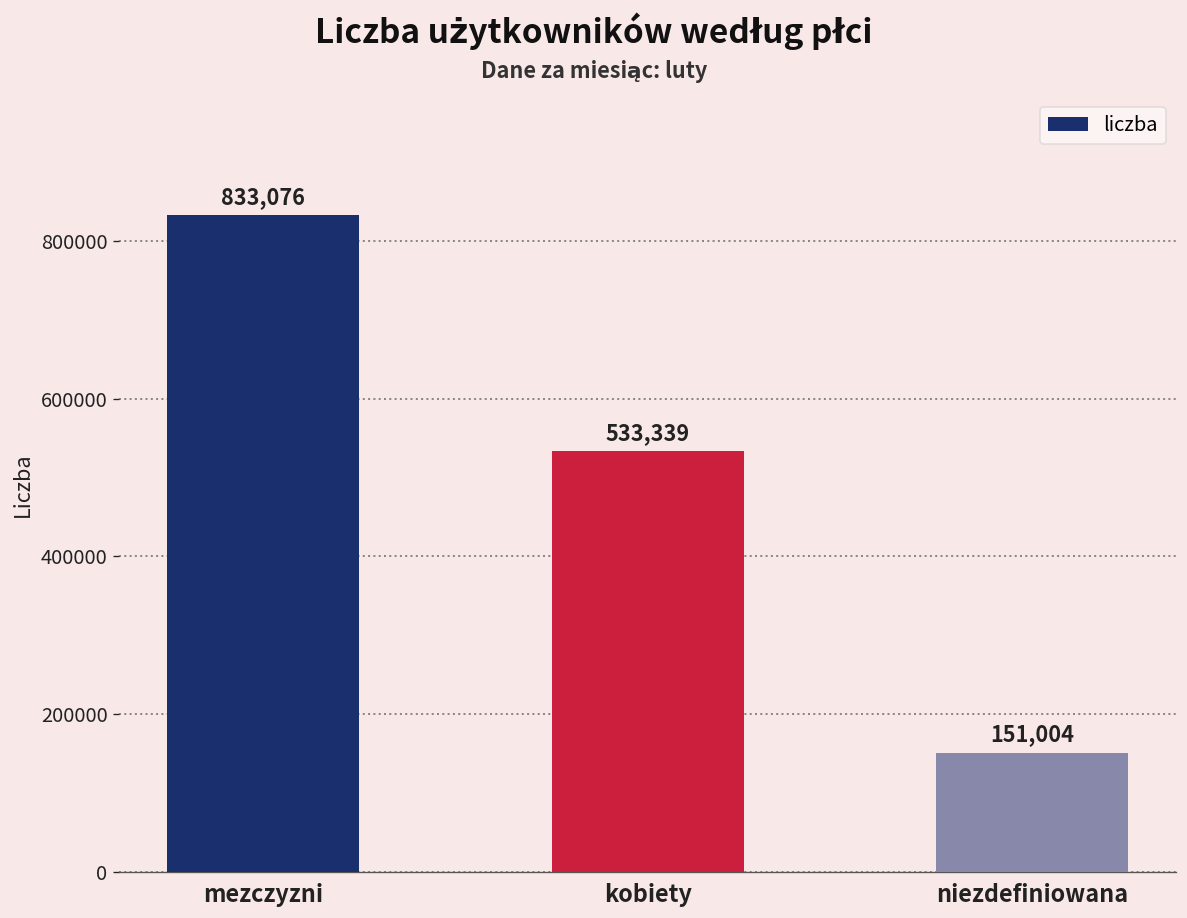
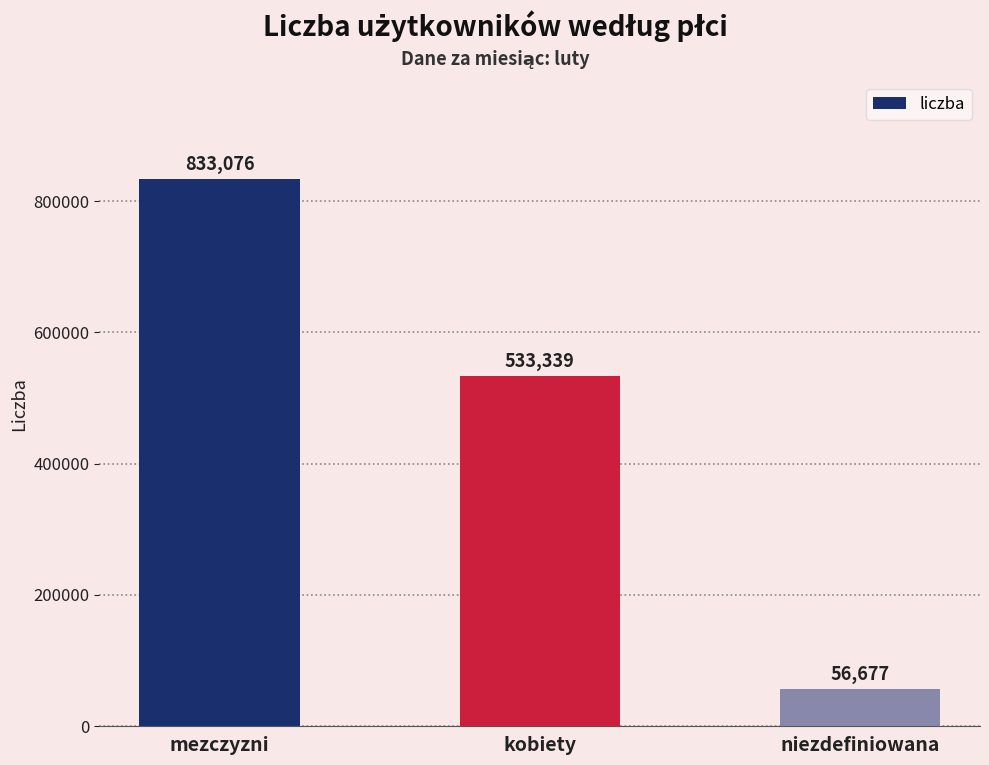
  {
    "mezczyzni": "833,076",
    "kobiety": "533,339",
-   "niezdefiniowana": "151,004"
+   "niezdefiniowana": "56,677"
  }
